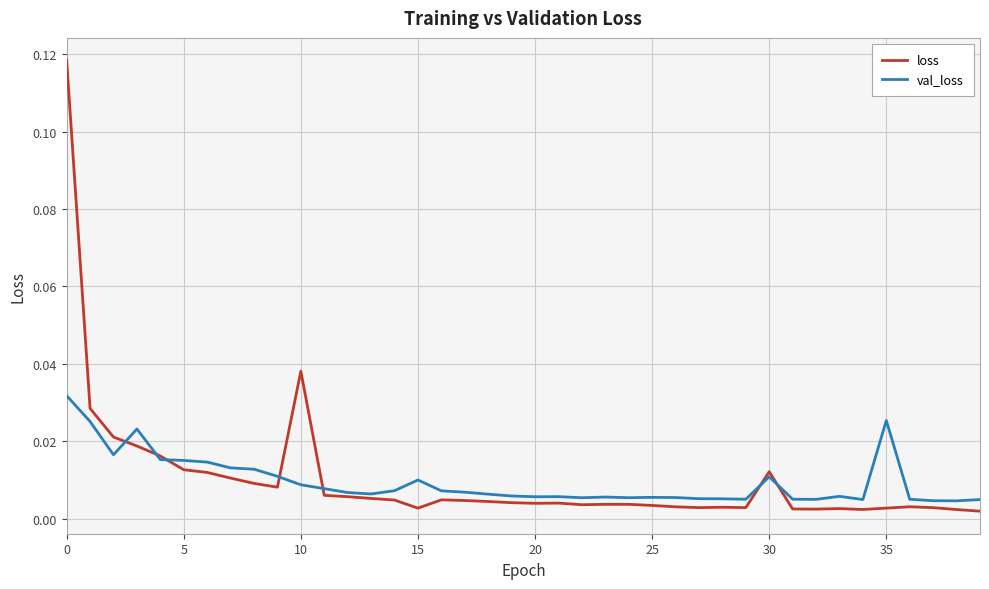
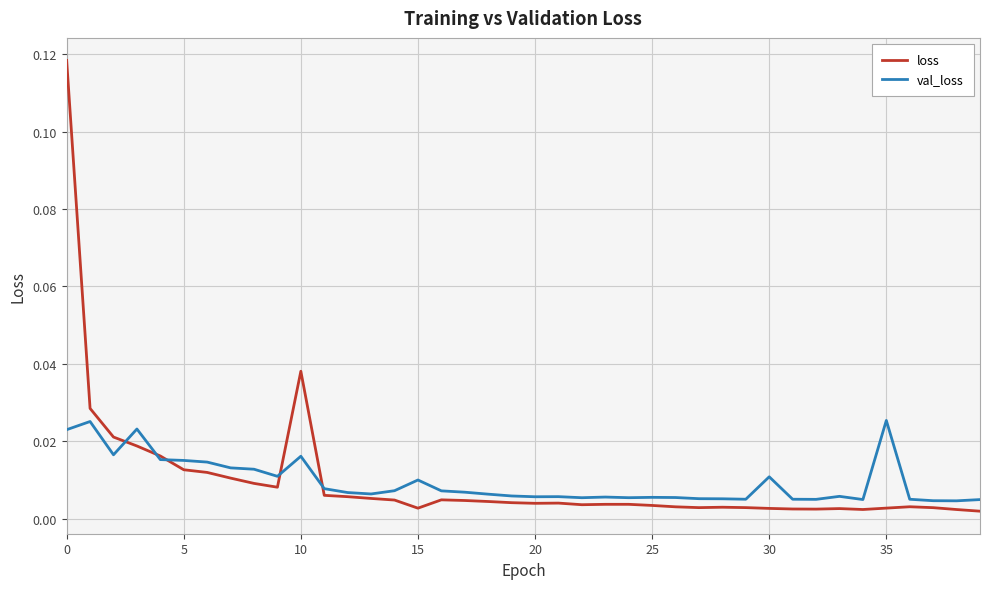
  {
    "loss": {
      "0": 0.118,
      "5": 0.013,
      "10": 0.038,
      "15": 0.003,
      "20": 0.004,
      "25": 0.003,
-     "30": 0.012,
+     "30": 0.003,
      "35": 0.003
    },
    "val_loss": {
-     "0": 0.032,
+     "0": 0.023,
      "5": 0.015,
-     "10": 0.009,
+     "10": 0.016,
      "15": 0.010,
      "20": 0.006,
      "25": 0.006,
      "30": 0.011,
      "35": 0.025
    }
  }
